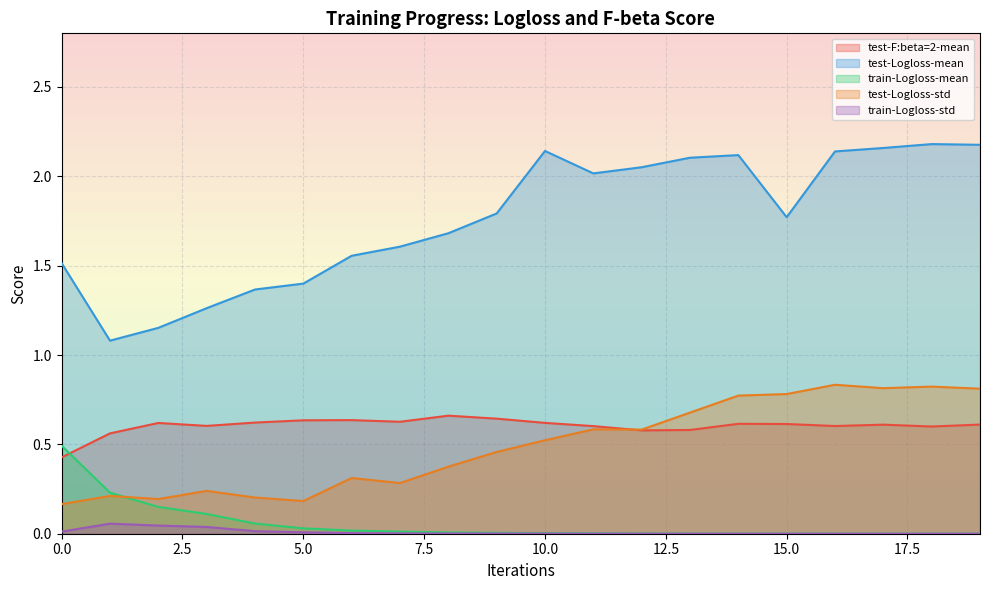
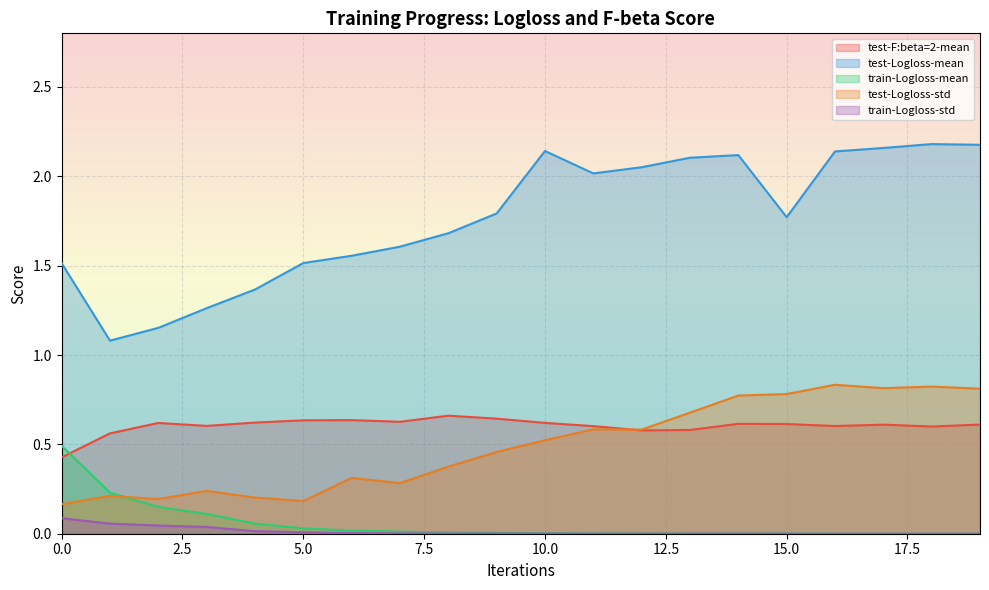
  {
    "test-Logloss-mean": {
      "0.0": 1.51,
-     "5.0": 1.40,
+     "5.0": 1.51,
      "10.0": 2.14,
      "15.0": 1.77
    },
    "train-Logloss-mean": {
      "0.0": 0.49,
      "5.0": 0.03
    },
    "train-Logloss-std": {
-     "0.0": 0.01,
+     "0.0": 0.09,
      "5.0": 0.01
    }
  }
